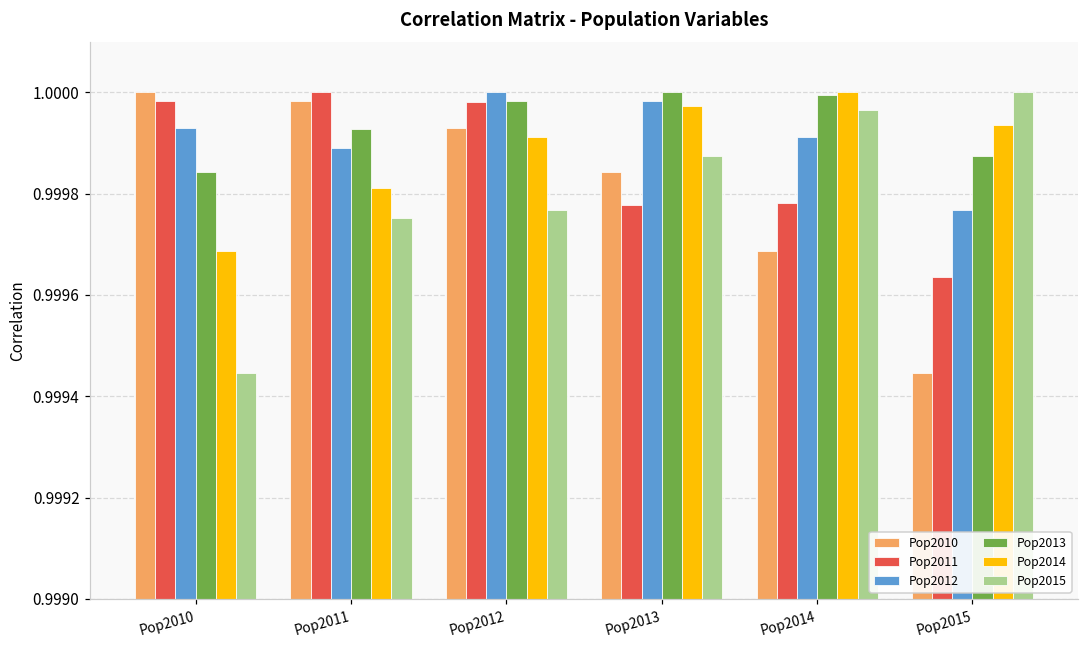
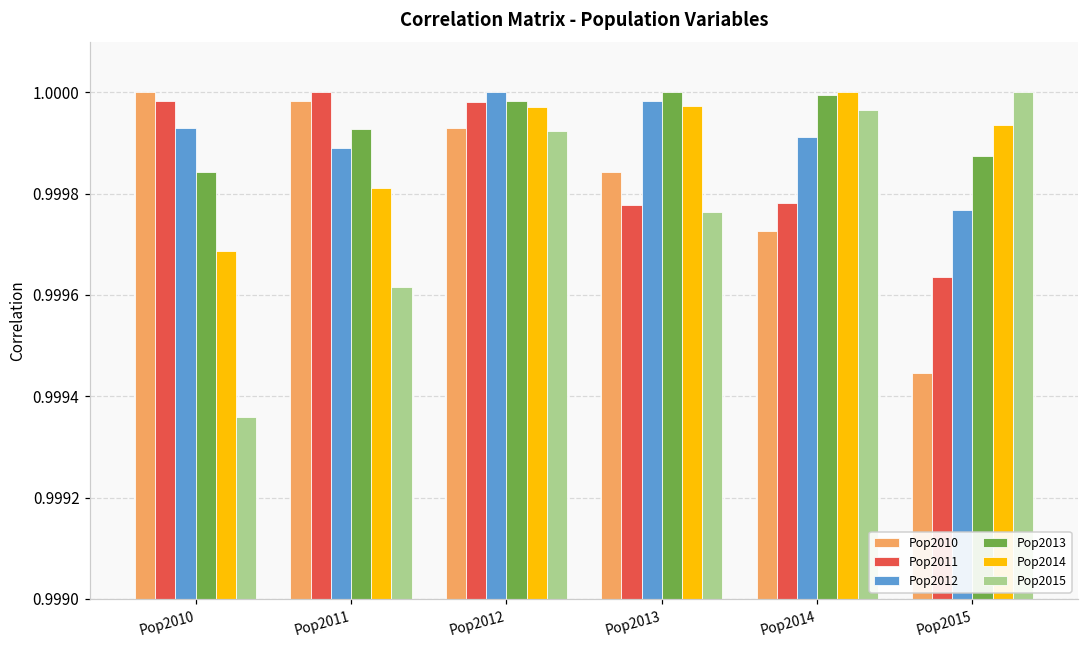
  {
    "Pop2010": {
      "Pop2010": 1.00000,
      "Pop2011": 0.99998,
      "Pop2012": 0.99993,
      "Pop2013": 0.99984,
-     "Pop2014": 0.99969,
+     "Pop2014": 0.99973,
      "Pop2015": 0.99945
    },
    "Pop2011": {
      "Pop2010": 0.99998,
      "Pop2011": 1.00000,
      "Pop2012": 0.99998,
      "Pop2013": 0.99978,
      "Pop2014": 0.99978,
      "Pop2015": 0.99964
    },
    "Pop2012": {
      "Pop2010": 0.99993,
      "Pop2011": 0.99989,
      "Pop2012": 1.00000,
      "Pop2013": 0.99998,
      "Pop2014": 0.99991,
      "Pop2015": 0.99977
    },
    "Pop2013": {
      "Pop2010": 0.99984,
      "Pop2011": 0.99993,
      "Pop2012": 0.99998,
      "Pop2013": 1.00000,
      "Pop2014": 1.00000,
      "Pop2015": 0.99988
    },
    "Pop2014": {
      "Pop2010": 0.99969,
      "Pop2011": 0.99981,
-     "Pop2012": 0.99991,
+     "Pop2012": 0.99997,
      "Pop2013": 0.99997,
      "Pop2014": 1.00000,
      "Pop2015": 0.99994
    },
    "Pop2015": {
-     "Pop2010": 0.99945,
-     "Pop2011": 0.99975,
-     "Pop2012": 0.99977,
-     "Pop2013": 0.99988,
+     "Pop2010": 0.99936,
+     "Pop2011": 0.99962,
+     "Pop2012": 0.99992,
+     "Pop2013": 0.99976,
      "Pop2014": 0.99996,
      "Pop2015": 1.00000
    }
  }
